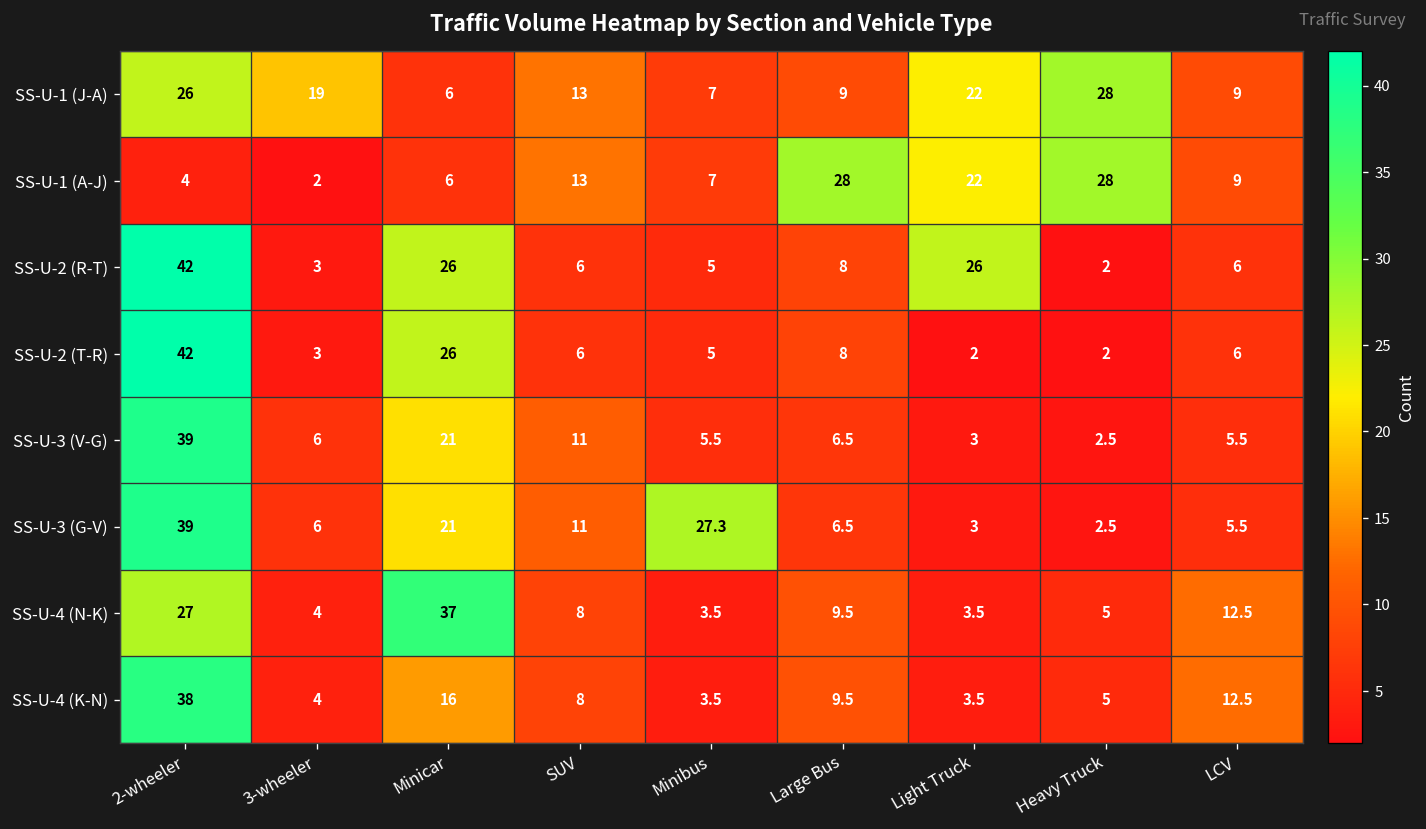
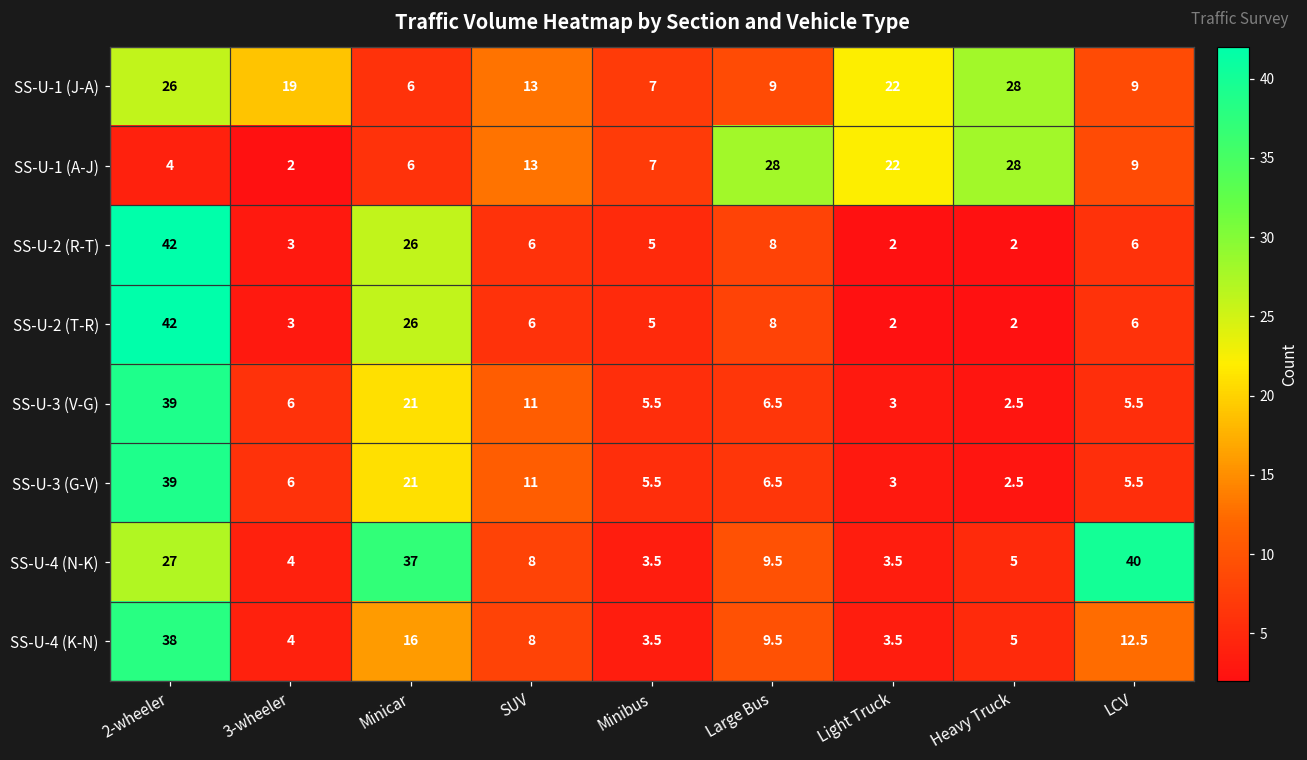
  {
    "SS-U-1 (J-A)": {
      "2-wheeler": 26,
      "3-wheeler": 19,
      "Minicar": 6,
      "SUV": 13,
      "Minibus": 7,
      "Large Bus": 9,
      "Light Truck": 22,
      "Heavy Truck": 28,
      "LCV": 9
    },
    "SS-U-1 (A-J)": {
      "2-wheeler": 4,
      "3-wheeler": 2,
      "Minicar": 6,
      "SUV": 13,
      "Minibus": 7,
      "Large Bus": 28,
      "Light Truck": 22,
      "Heavy Truck": 28,
      "LCV": 9
    },
    "SS-U-2 (R-T)": {
      "2-wheeler": 42,
      "3-wheeler": 3,
      "Minicar": 26,
      "SUV": 6,
      "Minibus": 5,
      "Large Bus": 8,
-     "Light Truck": 26,
+     "Light Truck": 2,
      "Heavy Truck": 2,
      "LCV": 6
    },
    "SS-U-2 (T-R)": {
      "2-wheeler": 42,
      "3-wheeler": 3,
      "Minicar": 26,
      "SUV": 6,
      "Minibus": 5,
      "Large Bus": 8,
      "Light Truck": 2,
      "Heavy Truck": 2,
      "LCV": 6
    },
    "SS-U-3 (V-G)": {
      "2-wheeler": 39,
      "3-wheeler": 6,
      "Minicar": 21,
      "SUV": 11,
      "Minibus": 5.5,
      "Large Bus": 6.5,
      "Light Truck": 3,
      "Heavy Truck": 2.5,
      "LCV": 5.5
    },
    "SS-U-3 (G-V)": {
      "2-wheeler": 39,
      "3-wheeler": 6,
      "Minicar": 21,
      "SUV": 11,
-     "Minibus": 27.3,
+     "Minibus": 5.5,
      "Large Bus": 6.5,
      "Light Truck": 3,
      "Heavy Truck": 2.5,
      "LCV": 5.5
    },
    "SS-U-4 (N-K)": {
      "2-wheeler": 27,
      "3-wheeler": 4,
      "Minicar": 37,
      "SUV": 8,
      "Minibus": 3.5,
      "Large Bus": 9.5,
      "Light Truck": 3.5,
      "Heavy Truck": 5,
-     "LCV": 12.5
+     "LCV": 40
    },
    "SS-U-4 (K-N)": {
      "2-wheeler": 38,
      "3-wheeler": 4,
      "Minicar": 16,
      "SUV": 8,
      "Minibus": 3.5,
      "Large Bus": 9.5,
      "Light Truck": 3.5,
      "Heavy Truck": 5,
      "LCV": 12.5
    }
  }
